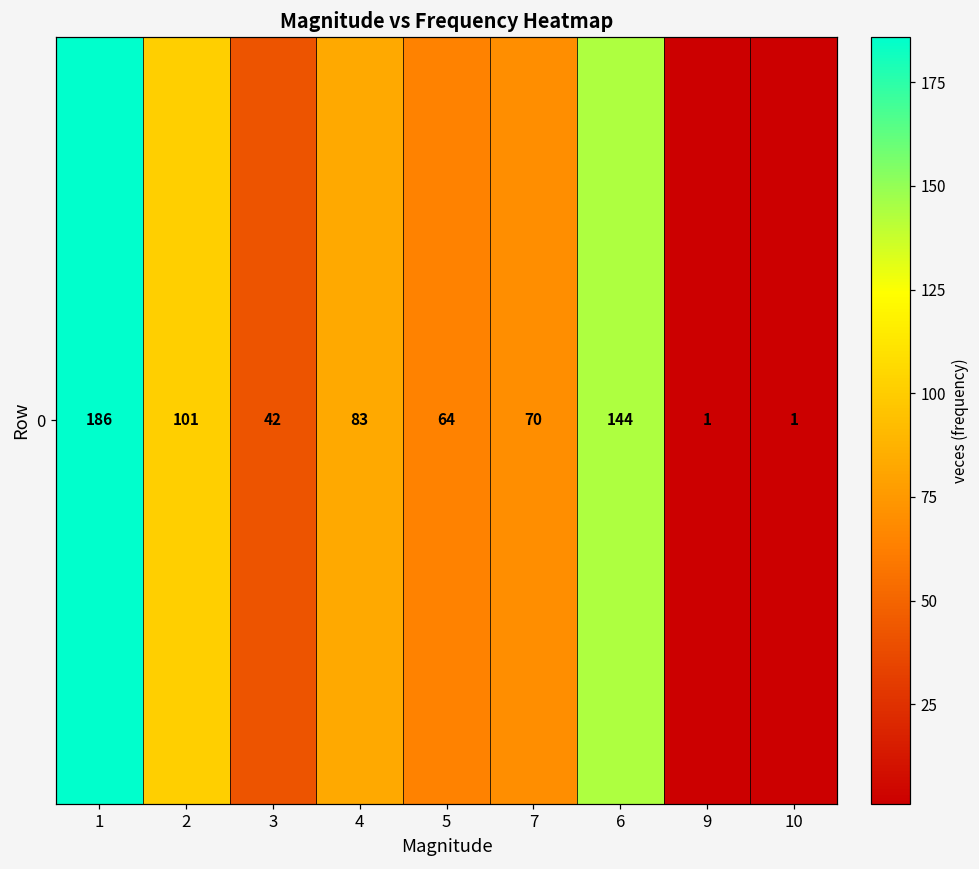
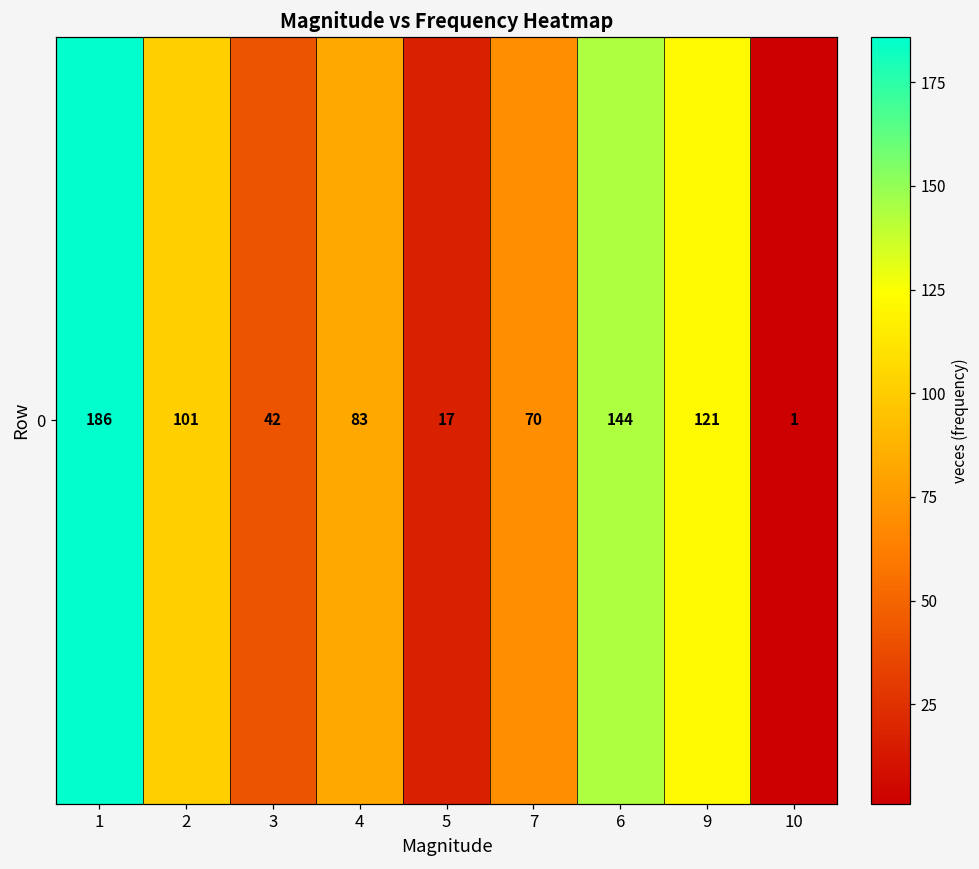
  {
    "0": {
      "1": 186,
      "2": 101,
      "3": 42,
      "4": 83,
-     "5": 64,
+     "5": 17,
      "7": 70,
      "6": 144,
-     "9": 1,
+     "9": 121,
      "10": 1
    }
  }
